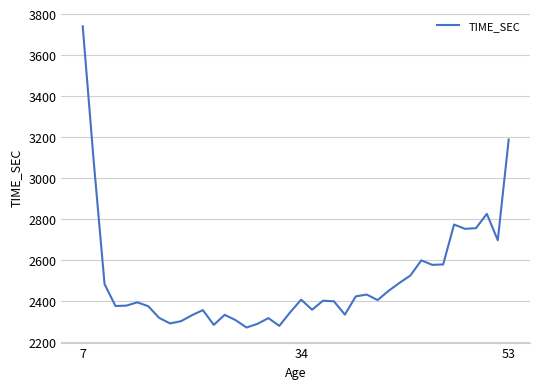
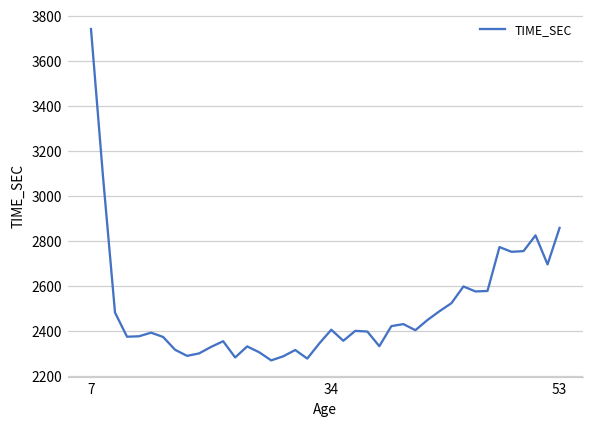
  {
    "7": 3740,
    "34": 2410,
-   "53": 3190
+   "53": 2860
  }
